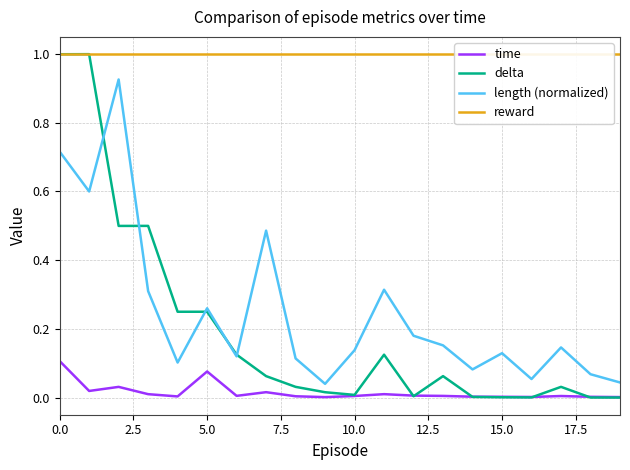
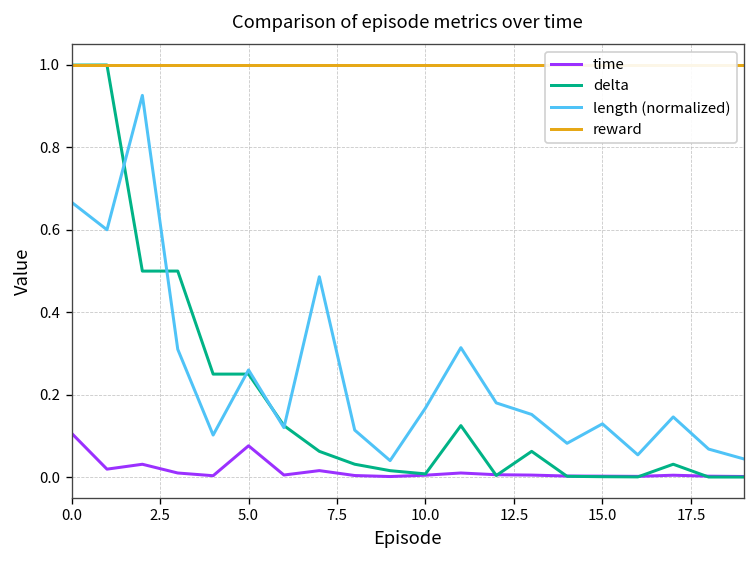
  {
    "time": {
      "0.0": 0.11,
      "5.0": 0.08
    },
    "delta": {
      "5.0": 0.25
    },
    "length (normalized)": {
-     "0.0": 0.72,
+     "0.0": 0.67,
      "5.0": 0.26,
-     "10.0": 0.14,
+     "10.0": 0.17,
      "15.0": 0.13
    },
    "reward": {
      "5.0": 1.00,
      "10.0": 1.00
    }
  }
